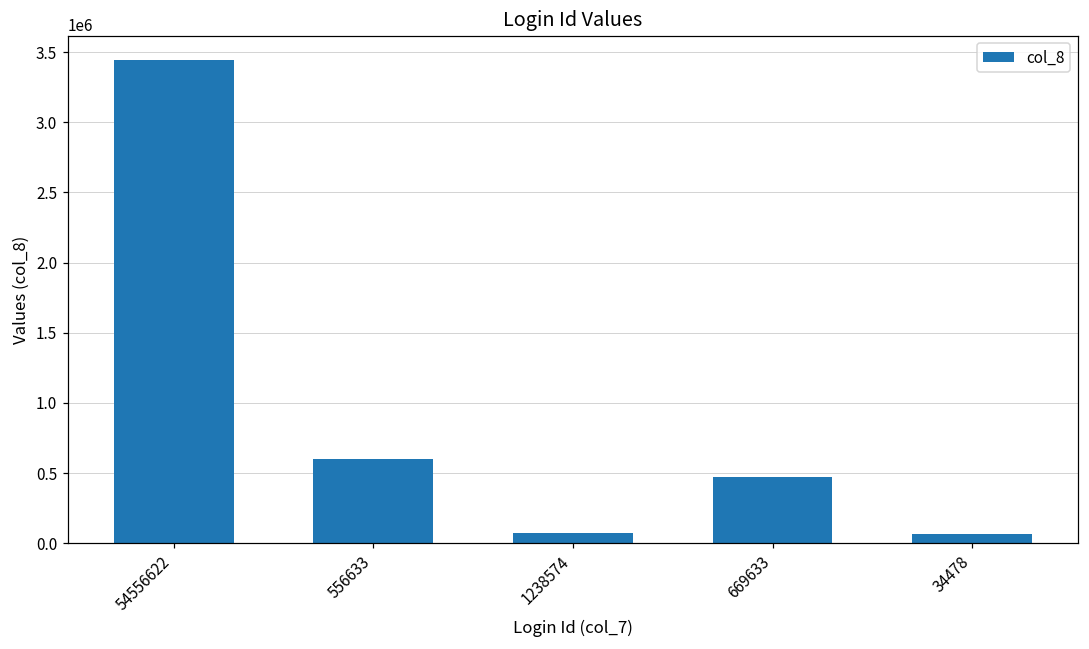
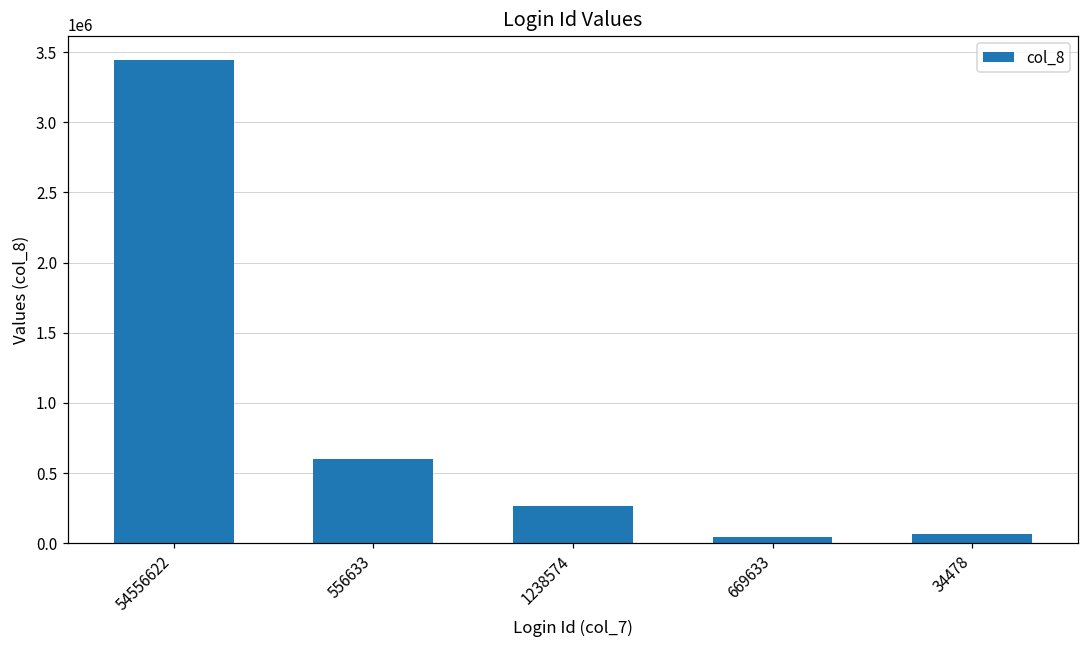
  {
    "54556622": 3450000,
    "556633": 600000,
-   "1238574": 70000,
-   "669633": 470000,
+   "1238574": 270000,
+   "669633": 50000,
    "34478": 70000
  }
